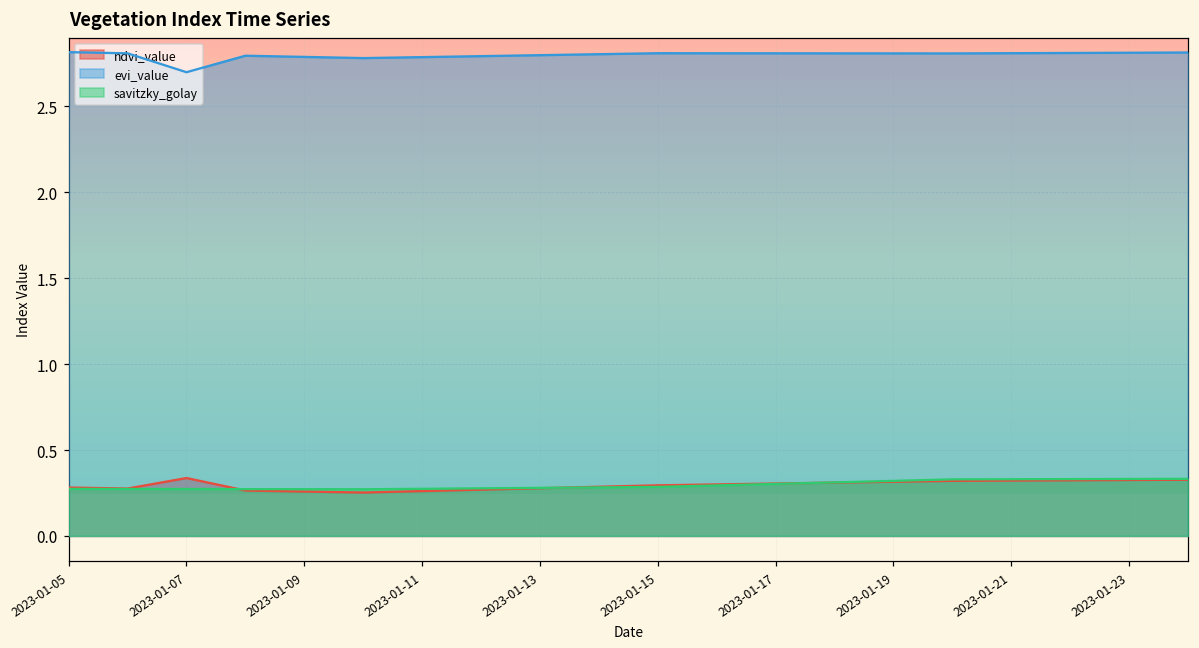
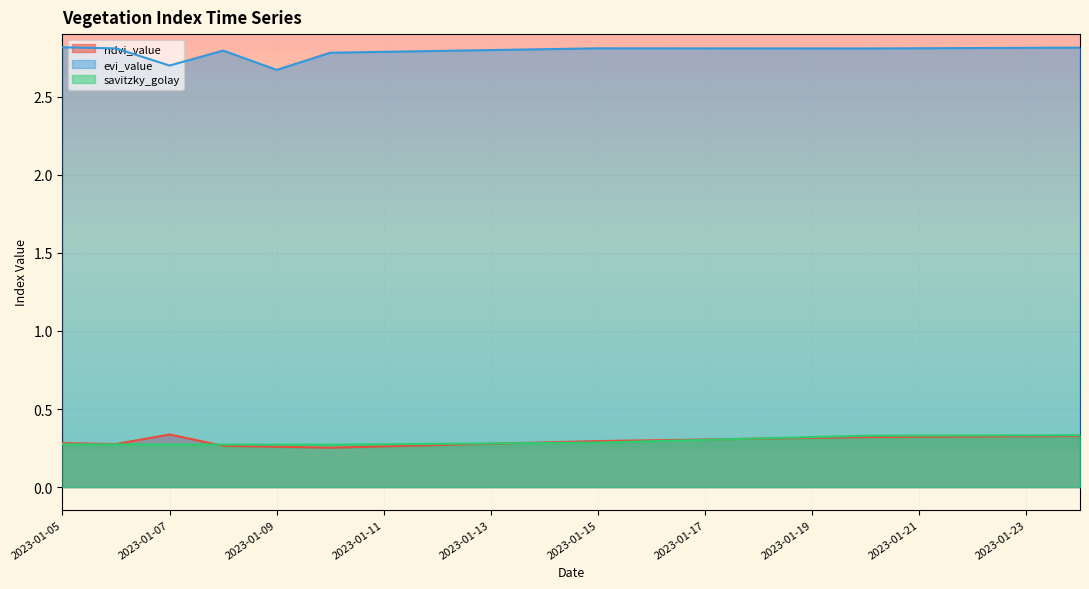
  {
    "ndvi_value": {
      "2023-01-07": 0.34
    },
    "evi_value": {
      "2023-01-05": 2.82,
-     "2023-01-09": 2.79,
+     "2023-01-09": 2.67,
      "2023-01-11": 2.79,
      "2023-01-13": 2.80,
      "2023-01-15": 2.81,
      "2023-01-17": 2.81,
      "2023-01-19": 2.81,
      "2023-01-21": 2.81,
      "2023-01-23": 2.81
    },
    "savitzky_golay": {
      "2023-01-07": 0.27
    }
  }
